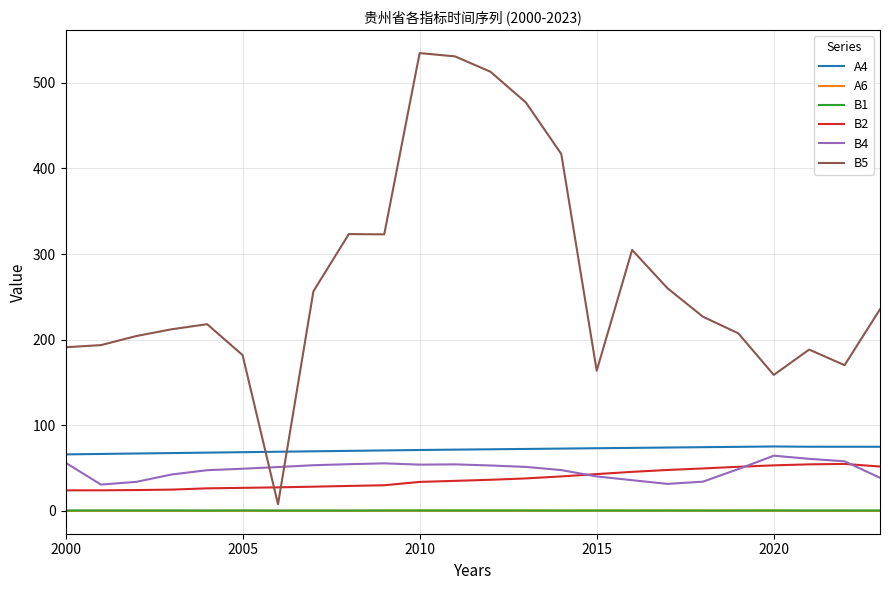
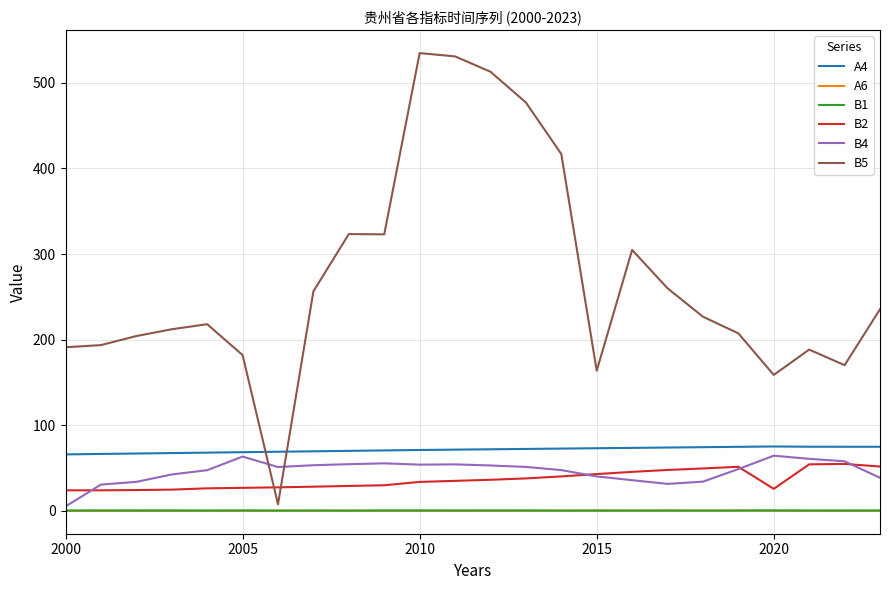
  {
    "A4": {
      "2000": 70,
      "2005": 70,
      "2010": 70,
      "2015": 70,
      "2020": 80
    },
    "B2": {
      "2000": 20,
      "2005": 30,
      "2010": 30,
-     "2020": 50
+     "2020": 30
    },
    "B4": {
-     "2000": 60,
-     "2005": 50,
+     "2000": 10,
+     "2005": 60,
      "2010": 50,
      "2020": 60
    },
    "B5": {
      "2000": 190,
      "2005": 180,
      "2010": 530,
      "2015": 160,
      "2020": 160
    }
  }
